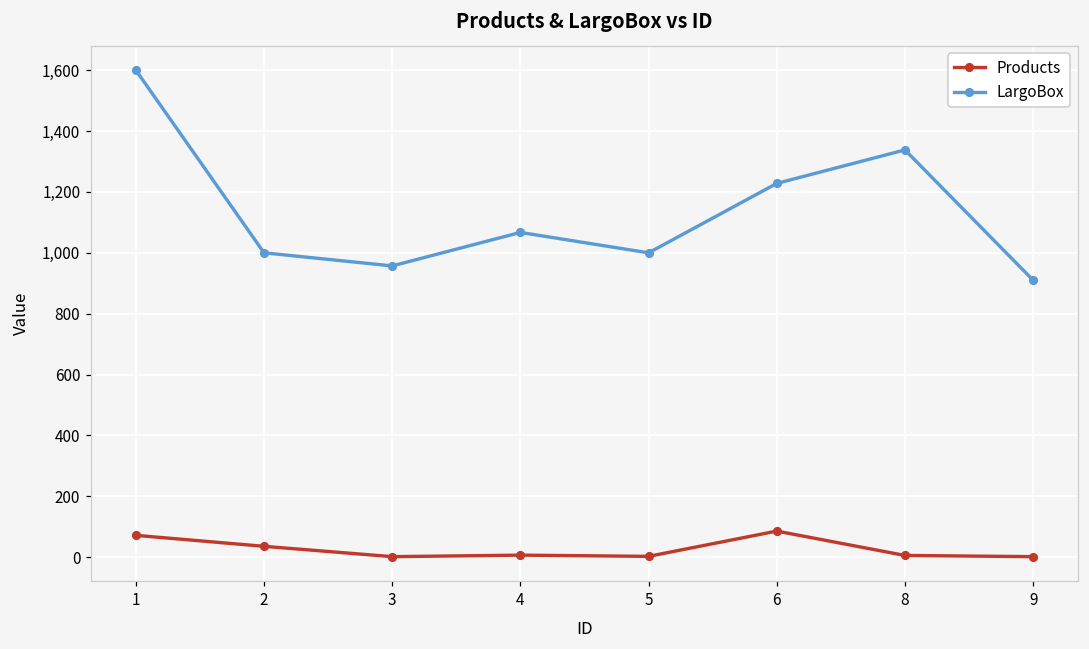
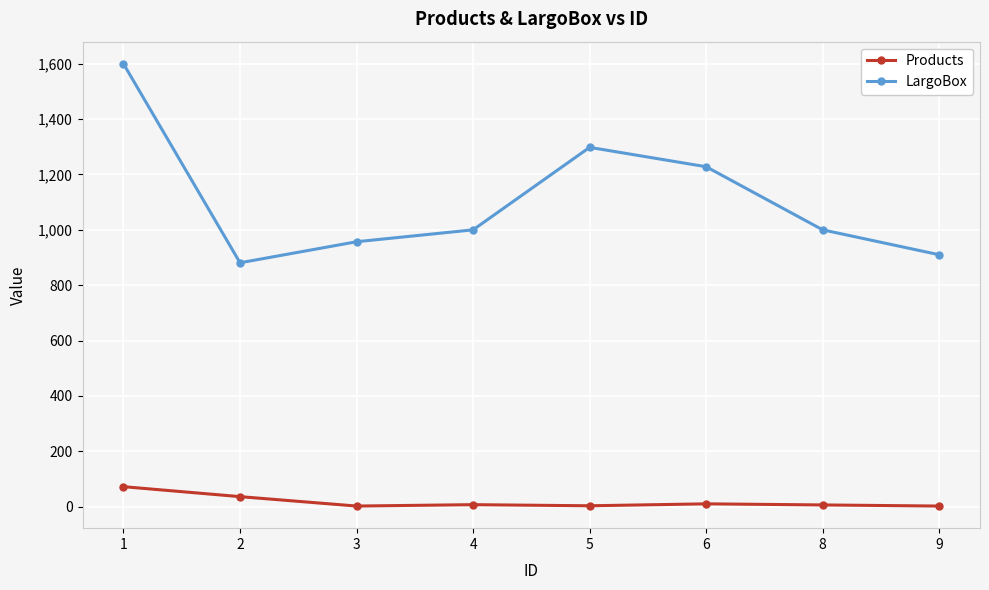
  {
    "Products": {
      "1": "70",
      "2": "40",
      "3": "0",
      "4": "10",
      "5": "0",
-     "6": "90",
+     "6": "10",
      "8": "10",
      "9": "0"
    },
    "LargoBox": {
      "1": "1,600",
-     "2": "1,000",
+     "2": "880",
      "3": "960",
-     "4": "1,070",
-     "5": "1,000",
+     "4": "1,000",
+     "5": "1,300",
      "6": "1,230",
-     "8": "1,340",
+     "8": "1,000",
      "9": "910"
    }
  }
